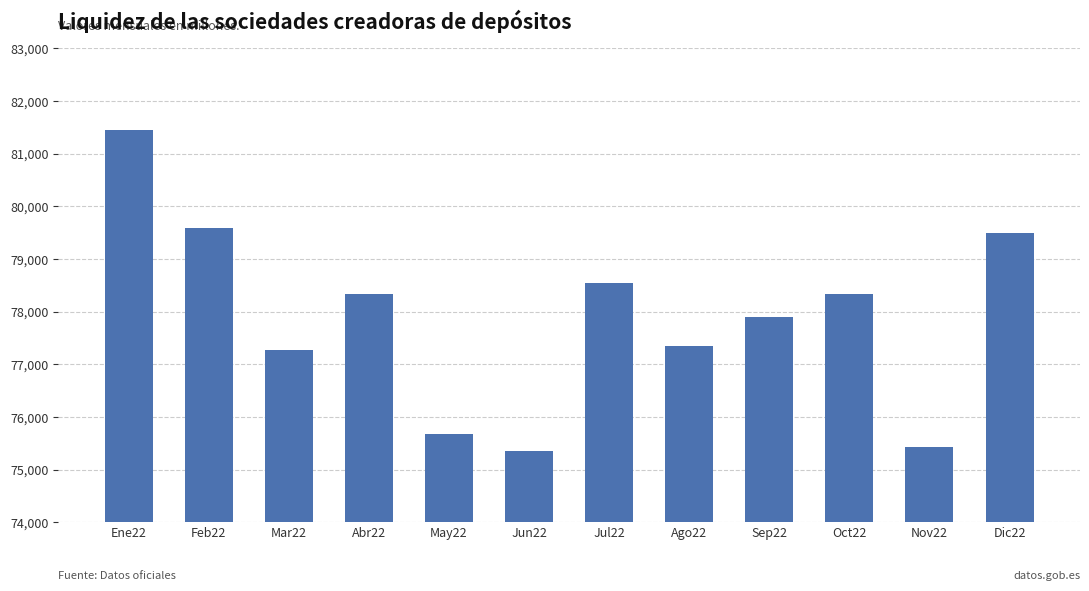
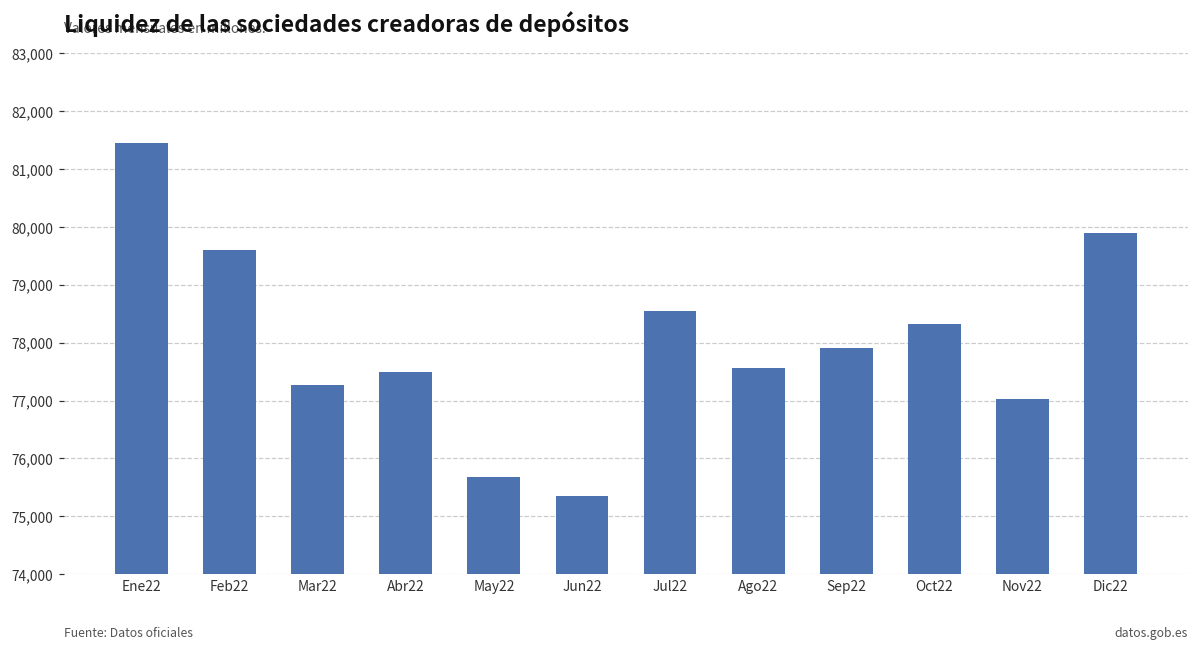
  {
    "Ene22": "81,400",
    "Feb22": "79,600",
    "Mar22": "77,300",
-   "Abr22": "78,300",
+   "Abr22": "77,500",
    "May22": "75,700",
    "Jun22": "75,400",
    "Jul22": "78,500",
-   "Ago22": "77,400",
+   "Ago22": "77,600",
    "Sep22": "77,900",
    "Oct22": "78,300",
-   "Nov22": "75,400",
-   "Dic22": "79,500"
+   "Nov22": "77,000",
+   "Dic22": "79,900"
  }
